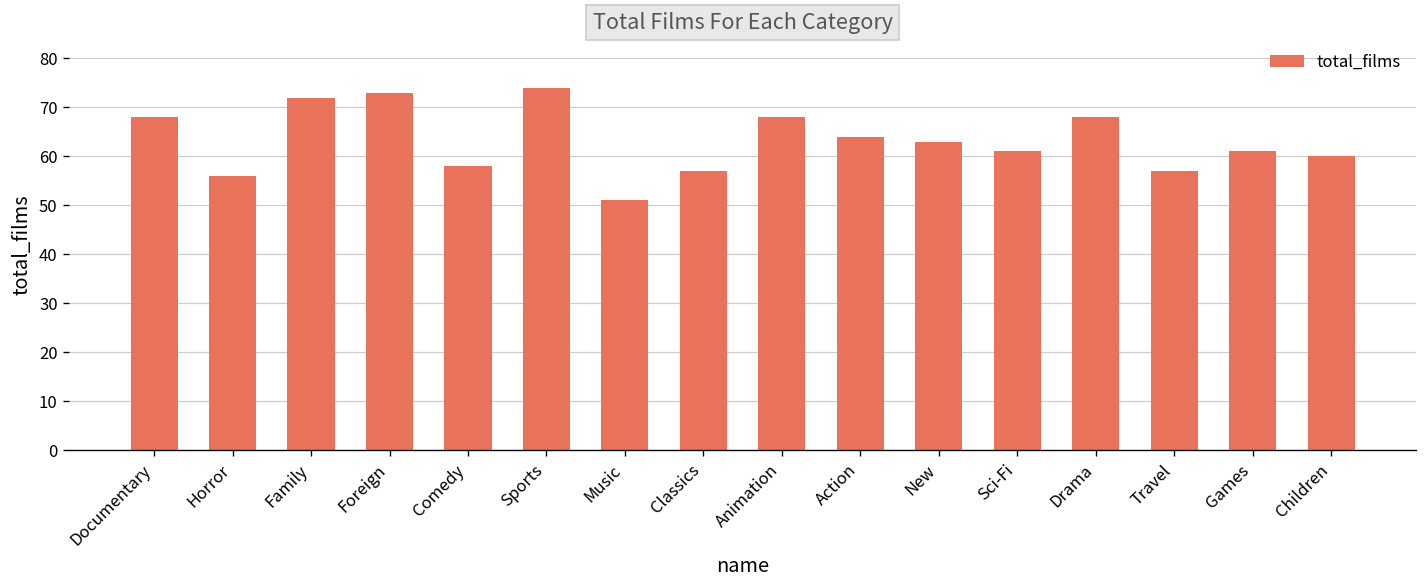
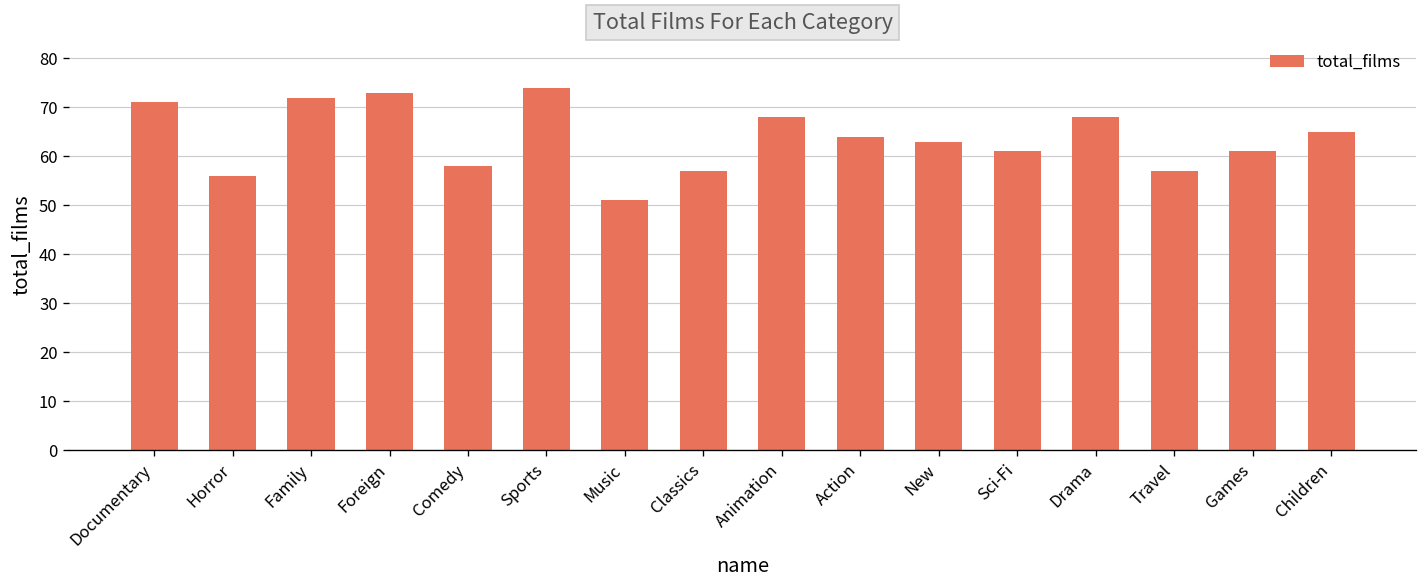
  {
-   "Documentary": 68,
+   "Documentary": 71,
    "Horror": 56,
    "Family": 72,
    "Foreign": 73,
    "Comedy": 58,
    "Sports": 74,
    "Music": 51,
    "Classics": 57,
    "Animation": 68,
    "Action": 64,
    "New": 63,
    "Sci-Fi": 61,
    "Drama": 68,
    "Travel": 57,
    "Games": 61,
-   "Children": 60
+   "Children": 65
  }
